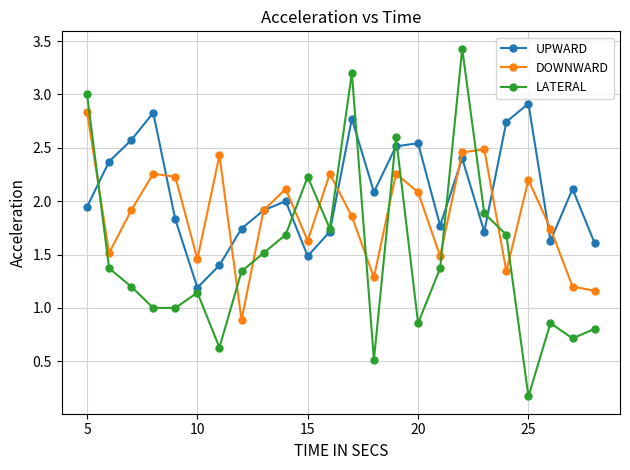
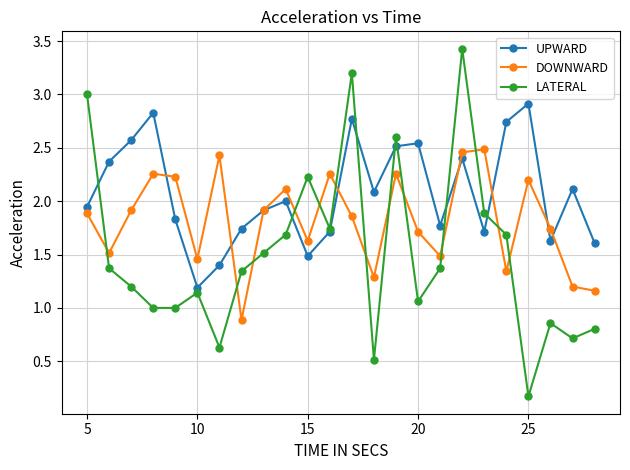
  {
    "UPWARD": {
      "5": 1.95,
      "10": 1.19,
      "15": 1.49,
      "20": 2.54,
      "25": 2.91
    },
    "DOWNWARD": {
-     "5": 2.84,
+     "5": 1.89,
      "10": 1.46,
      "15": 1.63,
-     "20": 2.08,
+     "20": 1.71,
      "25": 2.20
    },
    "LATERAL": {
      "5": 3.00,
      "10": 1.14,
      "15": 2.23,
-     "20": 0.86,
+     "20": 1.06,
      "25": 0.17
    }
  }
